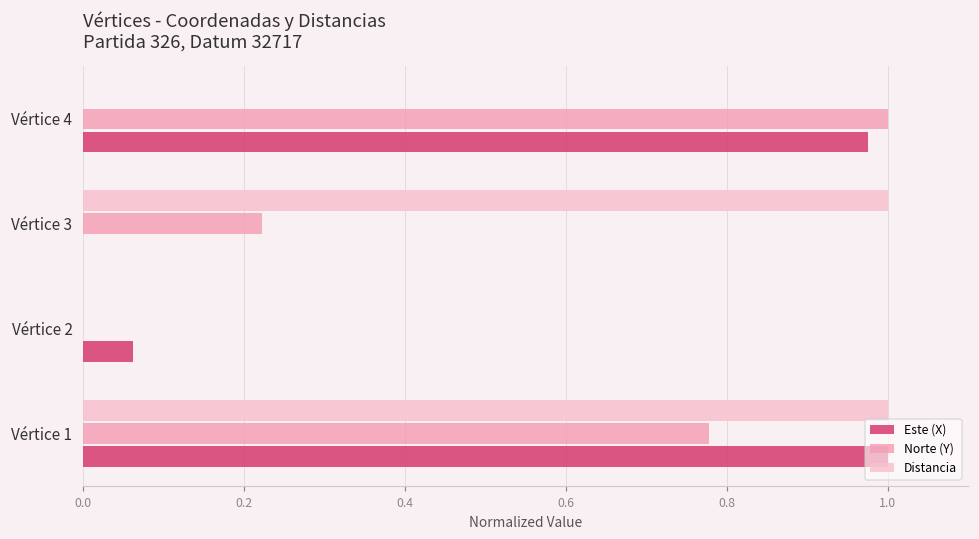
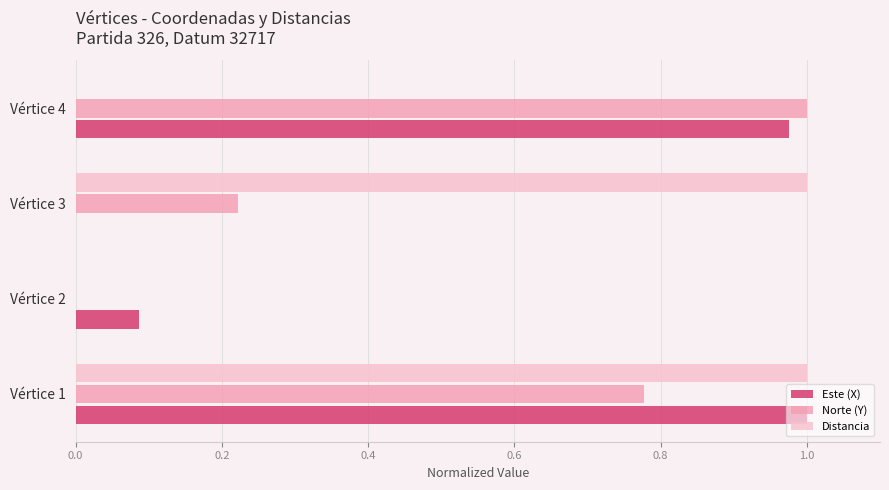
  {
    "Este (X)": {
      "Vértice 4": 0.98,
      "Vértice 3": 0.00,
-     "Vértice 2": 0.06
+     "Vértice 2": 0.09
    }
  }
